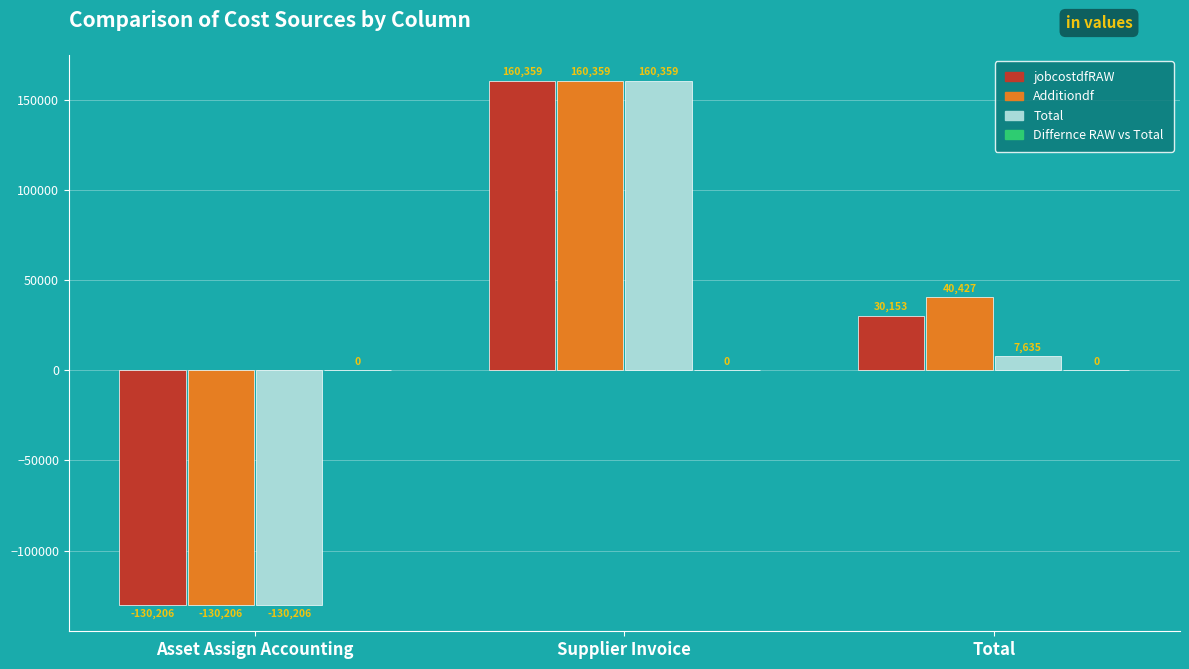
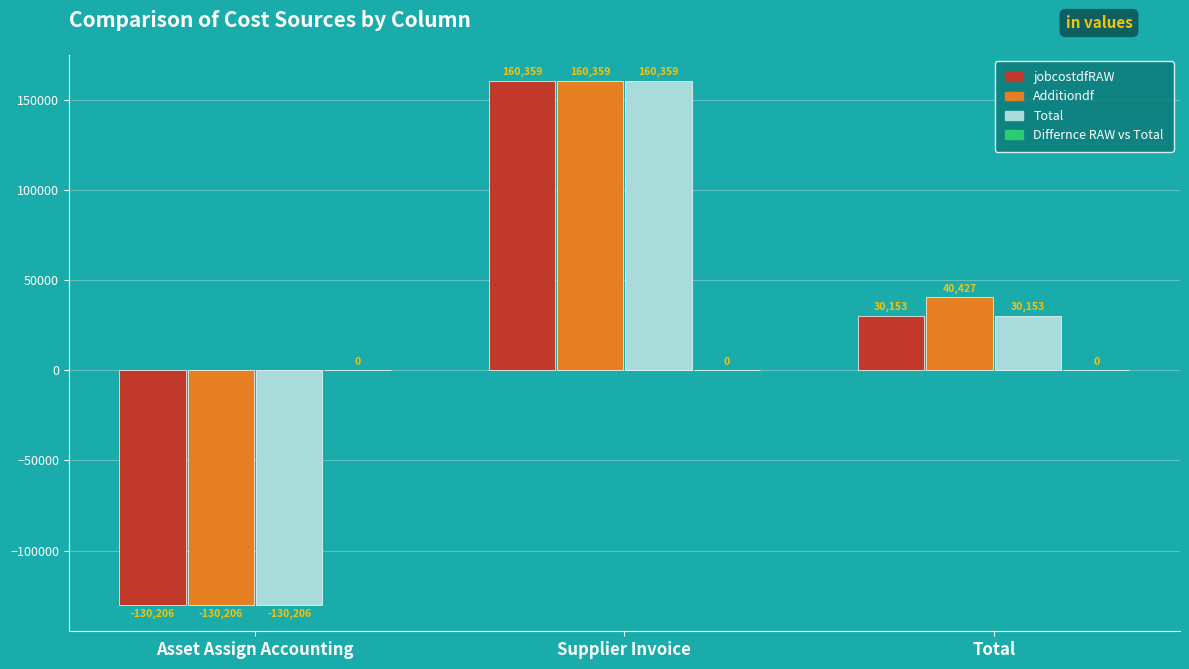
  {
    "jobcostdfRAW": {
      "Asset Assign Accounting": "-130,206",
      "Supplier Invoice": "160,359",
      "Total": "30,153"
    },
    "Additiondf": {
      "Asset Assign Accounting": "-130,206",
      "Supplier Invoice": "160,359",
      "Total": "40,427"
    },
    "Total": {
      "Asset Assign Accounting": "-130,206",
      "Supplier Invoice": "160,359",
-     "Total": "7,635"
+     "Total": "30,153"
    },
    "Differnce RAW vs Total": {
      "Asset Assign Accounting": "0",
      "Supplier Invoice": "0",
      "Total": "0"
    }
  }
